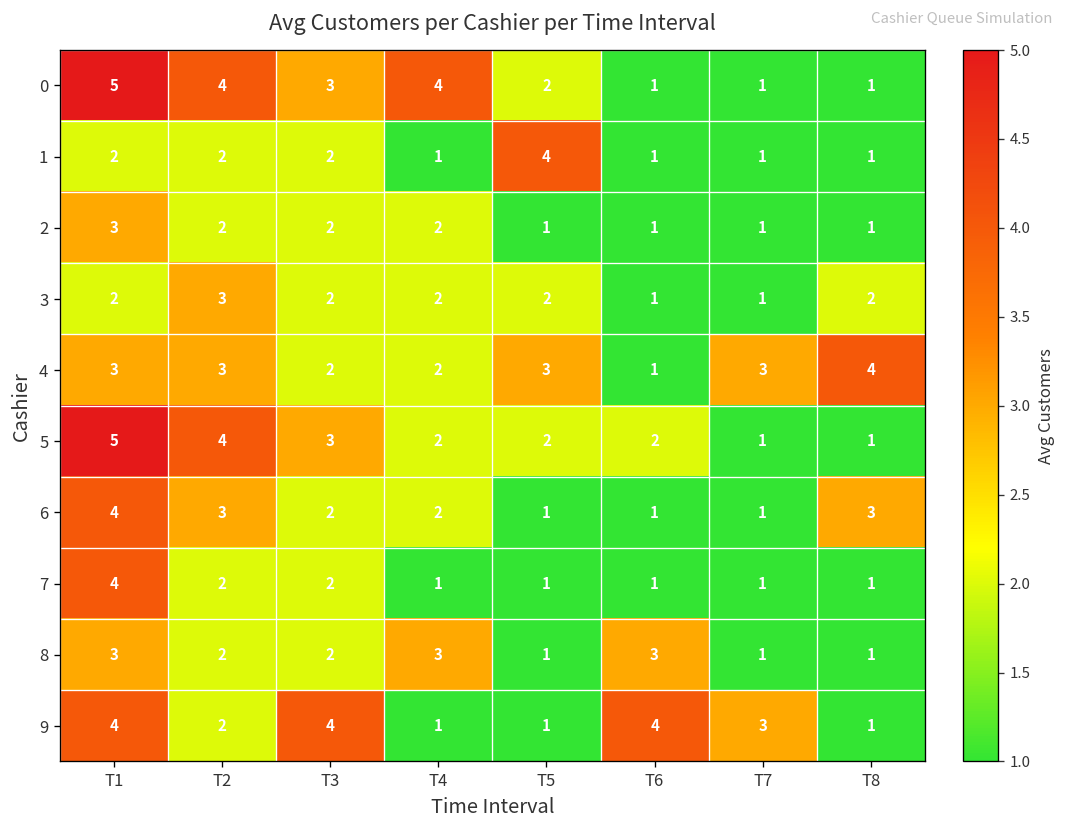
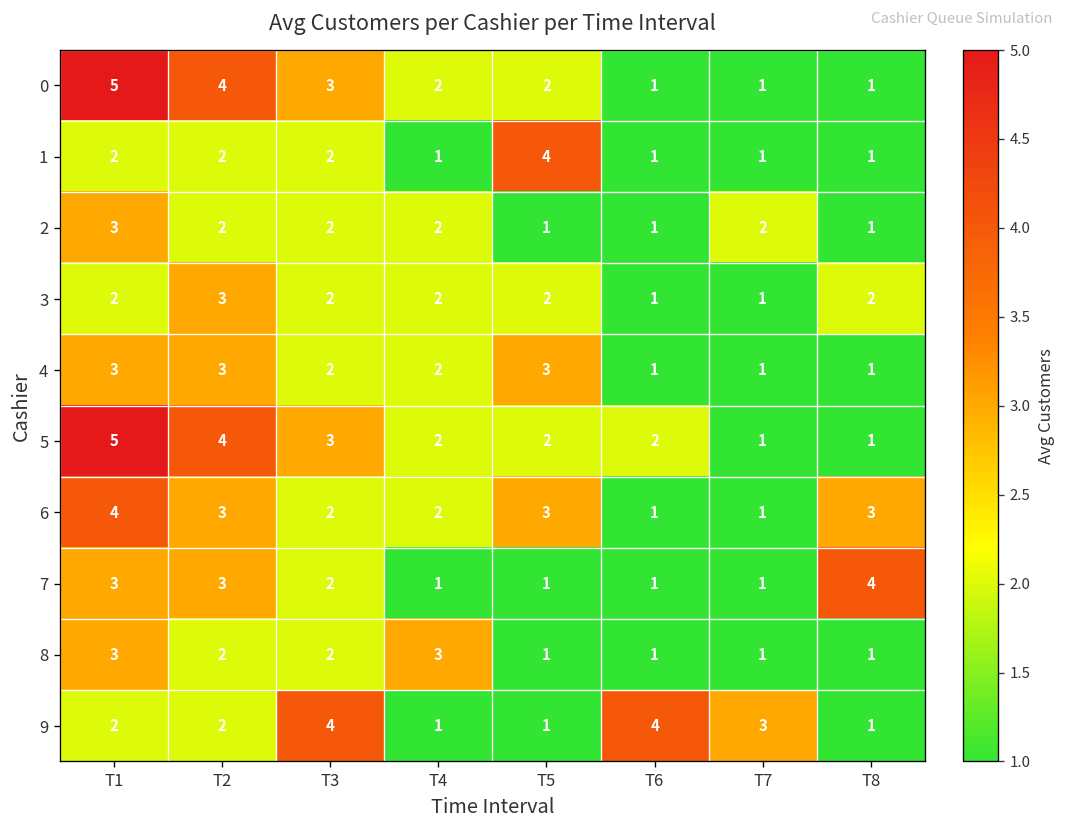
  {
    "0": {
      "T1": 5,
      "T2": 4,
      "T3": 3,
-     "T4": 4,
+     "T4": 2,
      "T5": 2,
      "T6": 1,
      "T7": 1,
      "T8": 1
    },
    "1": {
      "T1": 2,
      "T2": 2,
      "T3": 2,
      "T4": 1,
      "T5": 4,
      "T6": 1,
      "T7": 1,
      "T8": 1
    },
    "2": {
      "T1": 3,
      "T2": 2,
      "T3": 2,
      "T4": 2,
      "T5": 1,
      "T6": 1,
-     "T7": 1,
+     "T7": 2,
      "T8": 1
    },
    "3": {
      "T1": 2,
      "T2": 3,
      "T3": 2,
      "T4": 2,
      "T5": 2,
      "T6": 1,
      "T7": 1,
      "T8": 2
    },
    "4": {
      "T1": 3,
      "T2": 3,
      "T3": 2,
      "T4": 2,
      "T5": 3,
      "T6": 1,
-     "T7": 3,
-     "T8": 4
+     "T7": 1,
+     "T8": 1
    },
    "5": {
      "T1": 5,
      "T2": 4,
      "T3": 3,
      "T4": 2,
      "T5": 2,
      "T6": 2,
      "T7": 1,
      "T8": 1
    },
    "6": {
      "T1": 4,
      "T2": 3,
      "T3": 2,
      "T4": 2,
-     "T5": 1,
+     "T5": 3,
      "T6": 1,
      "T7": 1,
      "T8": 3
    },
    "7": {
-     "T1": 4,
-     "T2": 2,
+     "T1": 3,
+     "T2": 3,
      "T3": 2,
      "T4": 1,
      "T5": 1,
      "T6": 1,
      "T7": 1,
-     "T8": 1
+     "T8": 4
    },
    "8": {
      "T1": 3,
      "T2": 2,
      "T3": 2,
      "T4": 3,
      "T5": 1,
-     "T6": 3,
+     "T6": 1,
      "T7": 1,
      "T8": 1
    },
    "9": {
-     "T1": 4,
+     "T1": 2,
      "T2": 2,
      "T3": 4,
      "T4": 1,
      "T5": 1,
      "T6": 4,
      "T7": 3,
      "T8": 1
    }
  }
